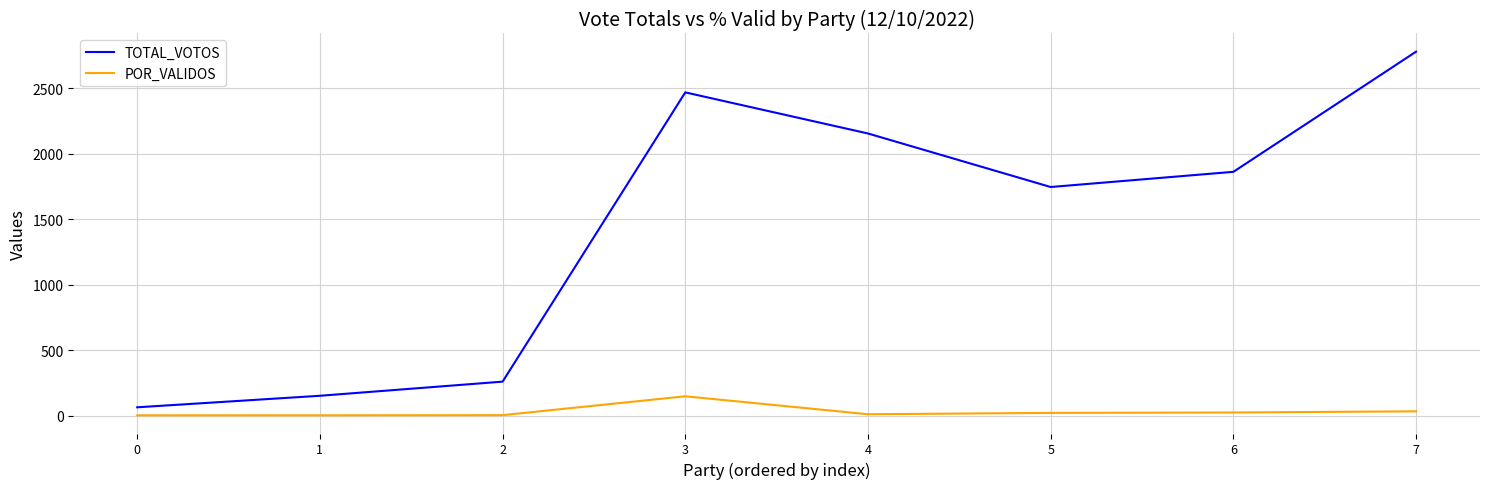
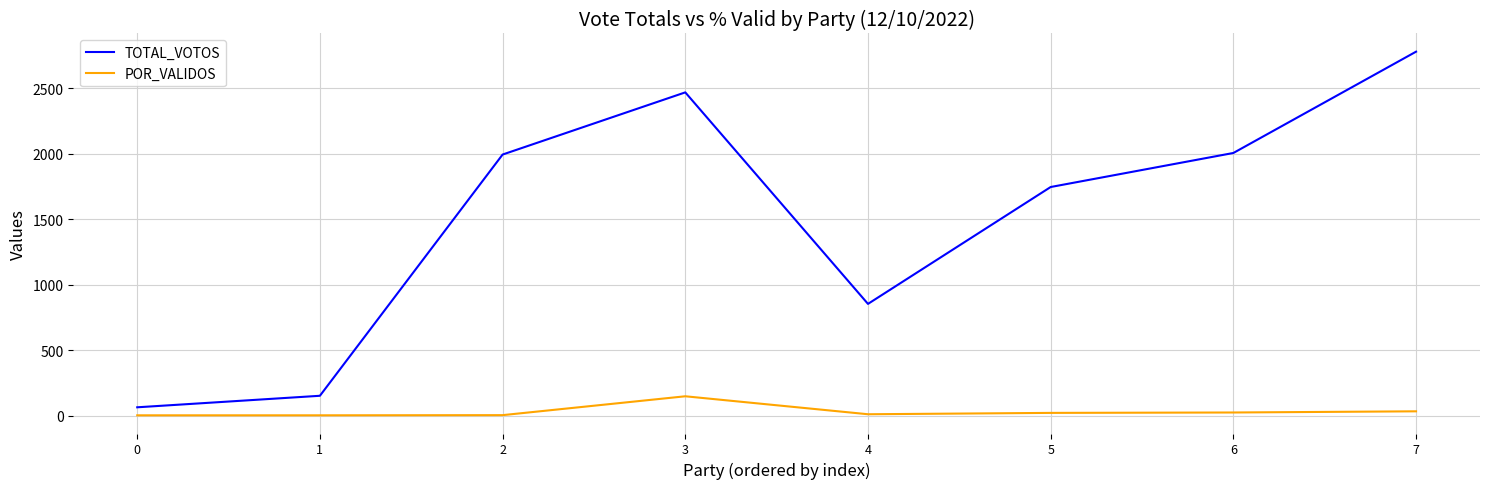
  {
    "TOTAL_VOTOS": {
      "0": 60,
      "1": 150,
-     "2": 260,
+     "2": 1990,
      "3": 2470,
-     "4": 2160,
+     "4": 850,
      "5": 1750,
-     "6": 1860,
+     "6": 2010,
      "7": 2780
    },
    "POR_VALIDOS": {
      "0": 0,
      "1": 0,
      "2": 0,
      "3": 150,
      "4": 10,
      "5": 20,
      "6": 20,
      "7": 30
    }
  }
